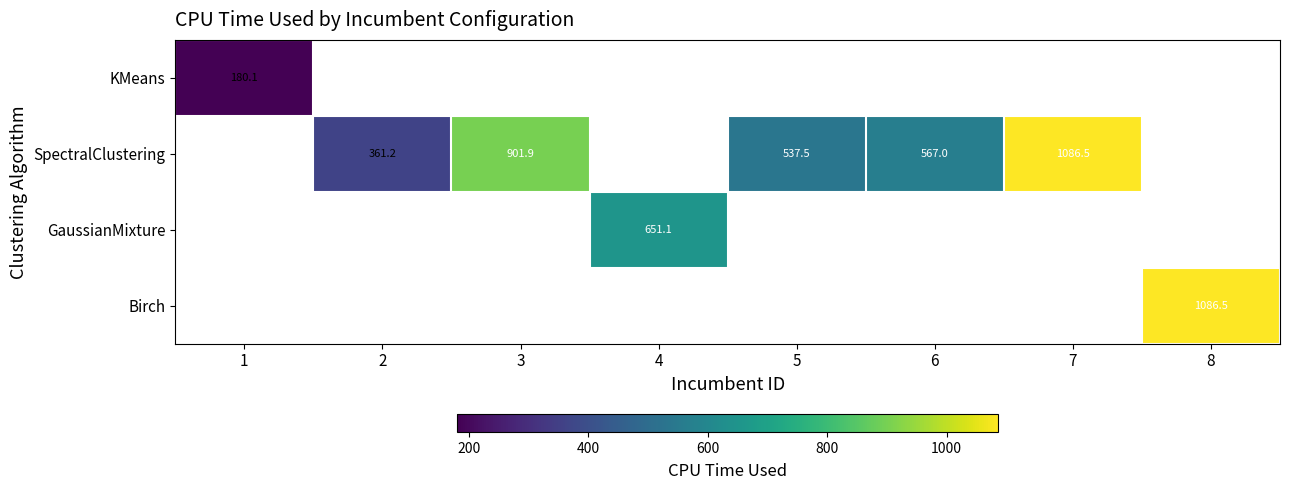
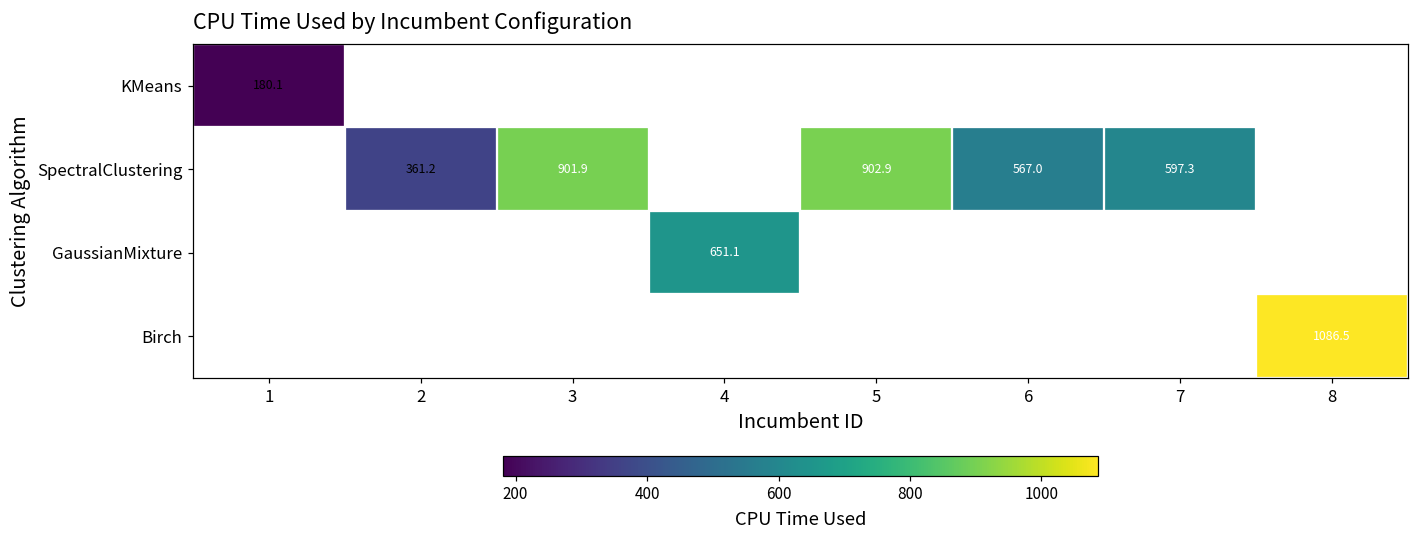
  {
    "KMeans": {
      "1": 180.1
    },
    "SpectralClustering": {
      "2": 361.2,
      "3": 901.9,
-     "5": 537.5,
+     "5": 902.9,
      "6": 567.0,
-     "7": 1086.5
+     "7": 597.3
    },
    "GaussianMixture": {
      "4": 651.1
    },
    "Birch": {
      "8": 1086.5
    }
  }
